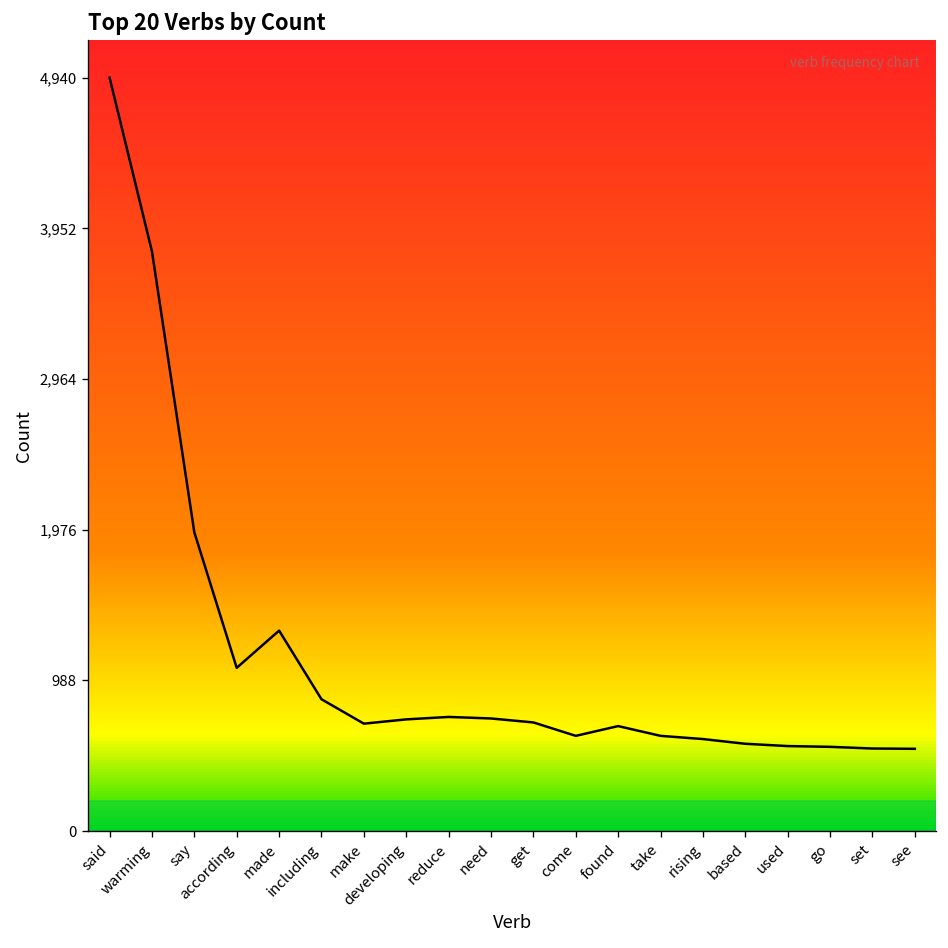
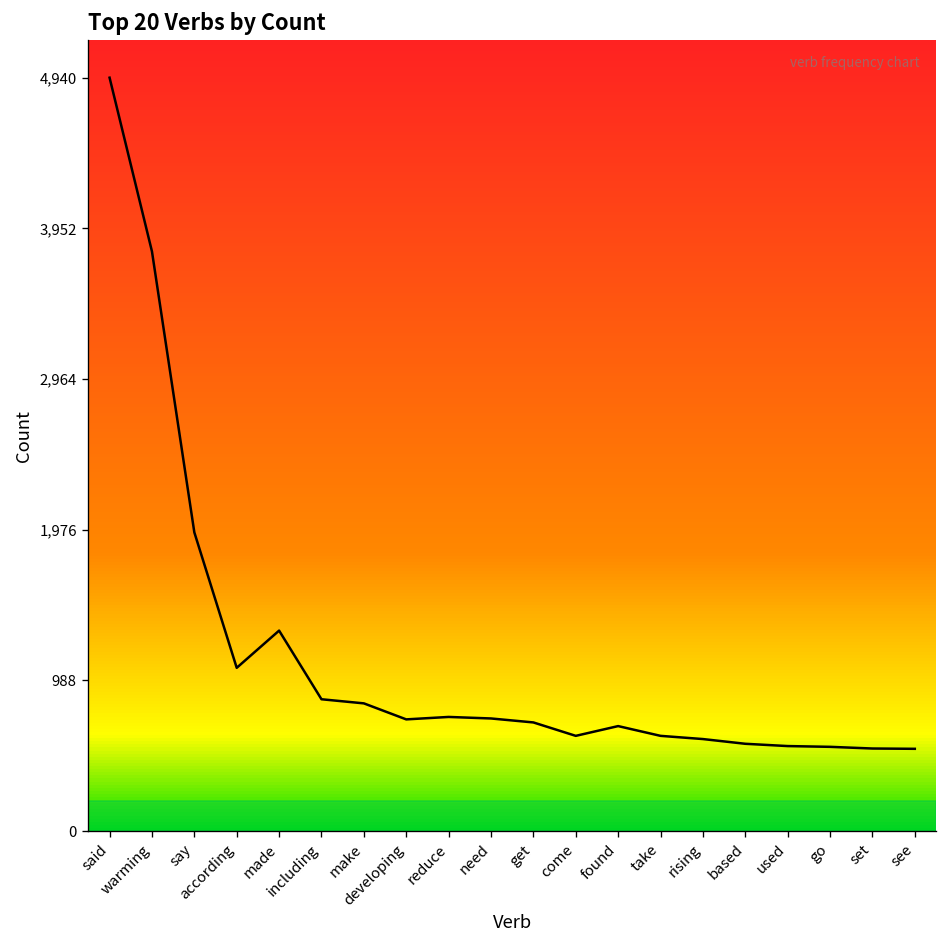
  {
    "said": "4,940",
    "warming": "3,800",
    "say": "1,960",
    "according": "1,070",
    "made": "1,320",
    "including": "870",
-   "make": "710",
+   "make": "840",
    "developing": "730",
    "reduce": "750",
    "need": "740",
    "get": "710",
    "come": "630",
    "found": "690",
    "take": "630",
    "rising": "600",
    "based": "570",
    "used": "560",
    "go": "550",
    "set": "540",
    "see": "540"
  }
